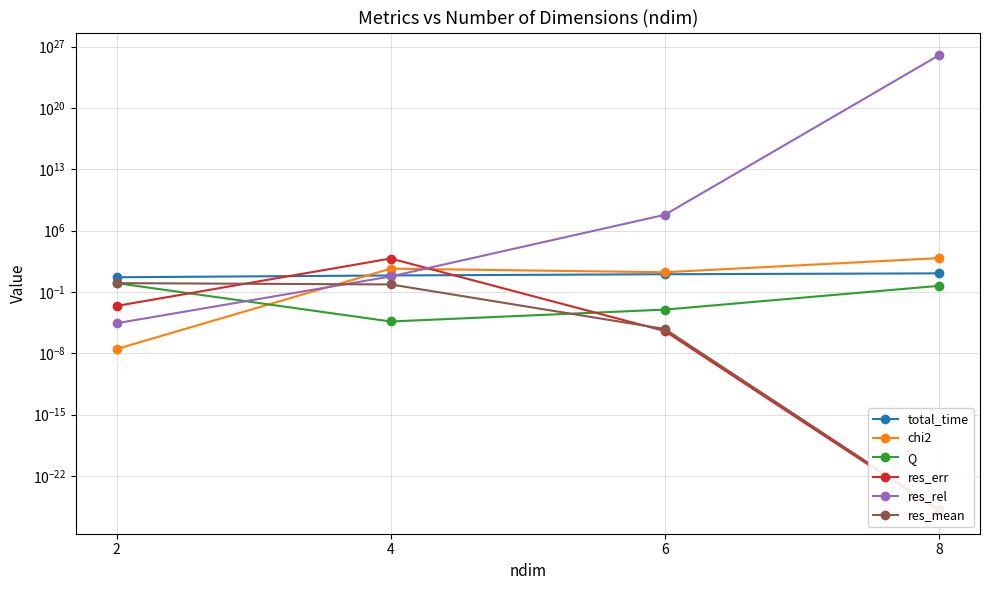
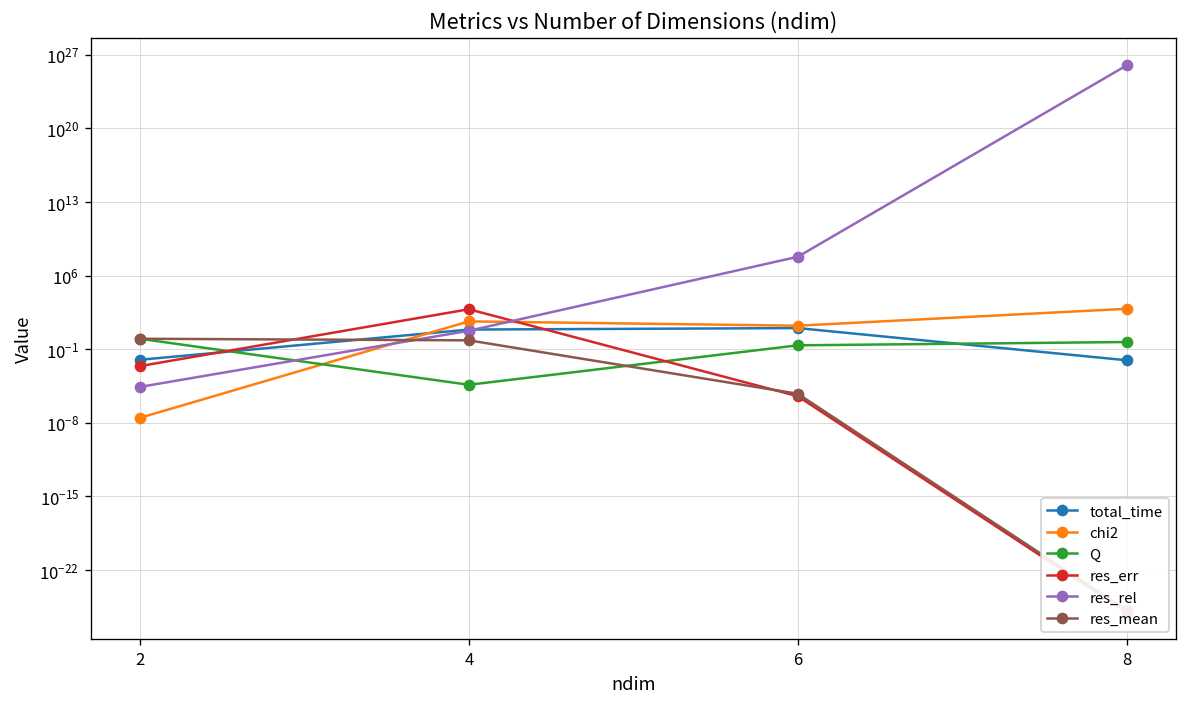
  {
    "total_time": {
-     "2": 0,
-     "8": 10
+     "2": 0.01,
+     "8": 0.01
    },
    "chi2": {
      "2": 0.00000003,
      "4": 0,
      "8": 1000
    },
    "Q": {
      "4": 0.0000,
-     "6": 0.001,
+     "6": 0.2,
      "8": 0
    },
    "res_err": {
      "2": 0.003,
      "4": 1000
    },
    "res_rel": {
      "2": 0.00003,
      "6": 100000000,
      "8": 100000000000000000000000000
    },
    "res_mean": {
      "4": 1
    }
  }
